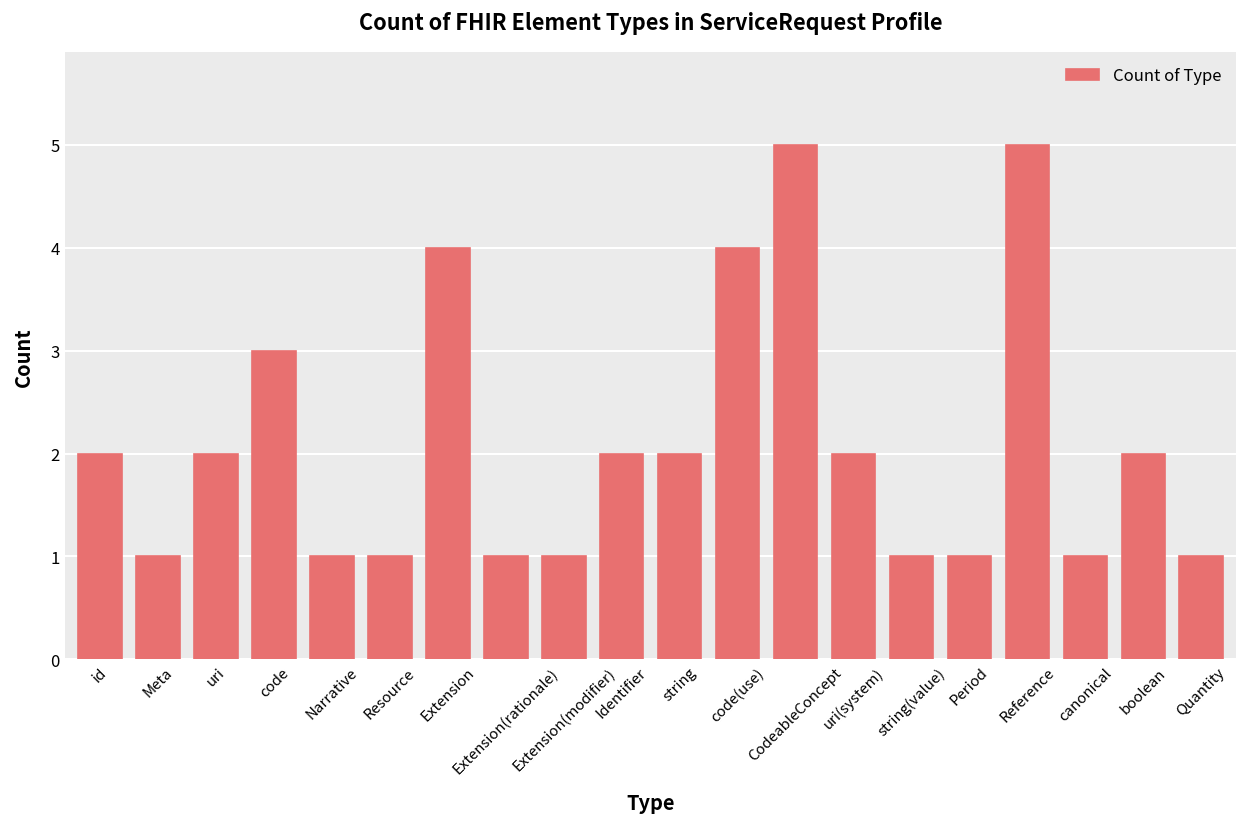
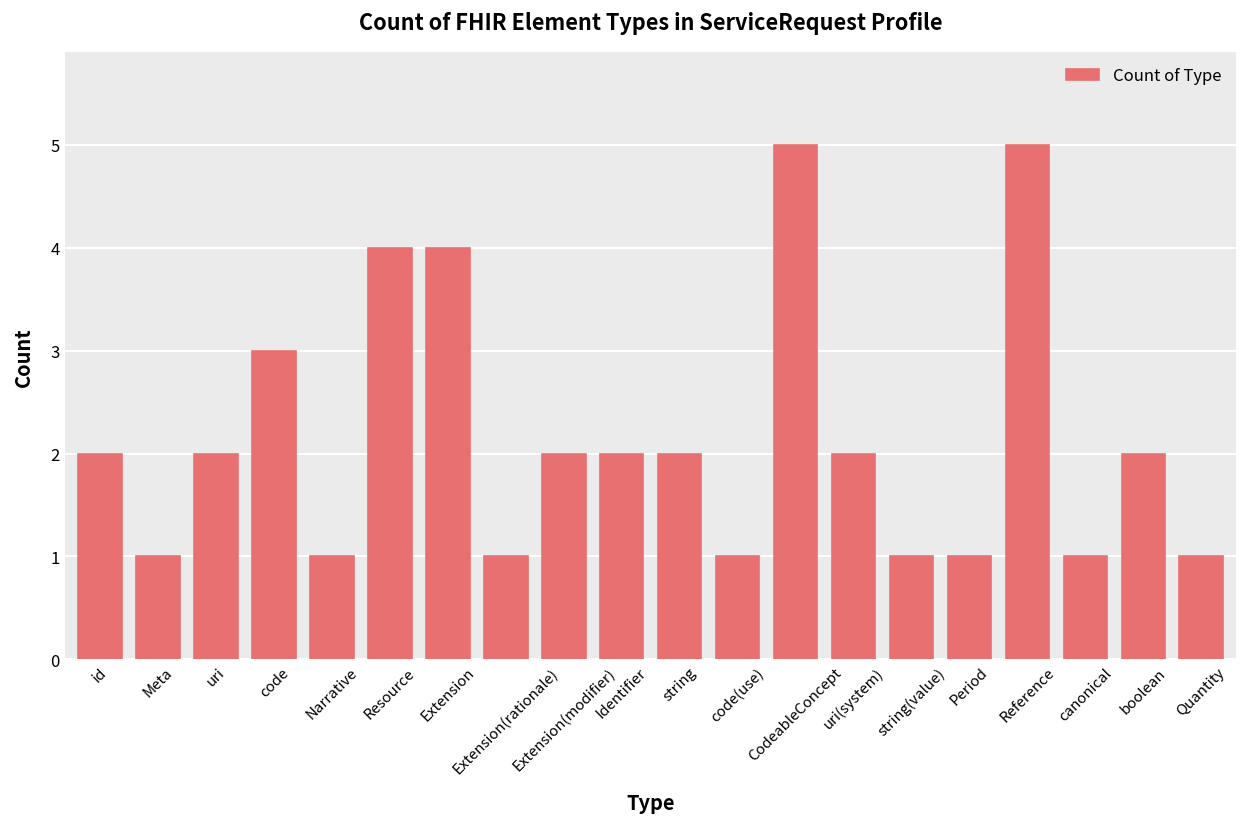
  {
    "id": 2,
    "Meta": 1,
    "uri": 2,
    "code": 3,
    "Narrative": 1,
-   "Resource": 1,
+   "Resource": 4,
    "Extension": 4,
    "Extension(rationale)": 1,
-   "Extension(modifier)": 1,
+   "Extension(modifier)": 2,
    "Identifier": 2,
    "string": 2,
-   "code(use)": 4,
+   "code(use)": 1,
    "CodeableConcept": 5,
    "uri(system)": 2,
    "string(value)": 1,
    "Period": 1,
    "Reference": 5,
    "canonical": 1,
    "boolean": 2,
    "Quantity": 1
  }
